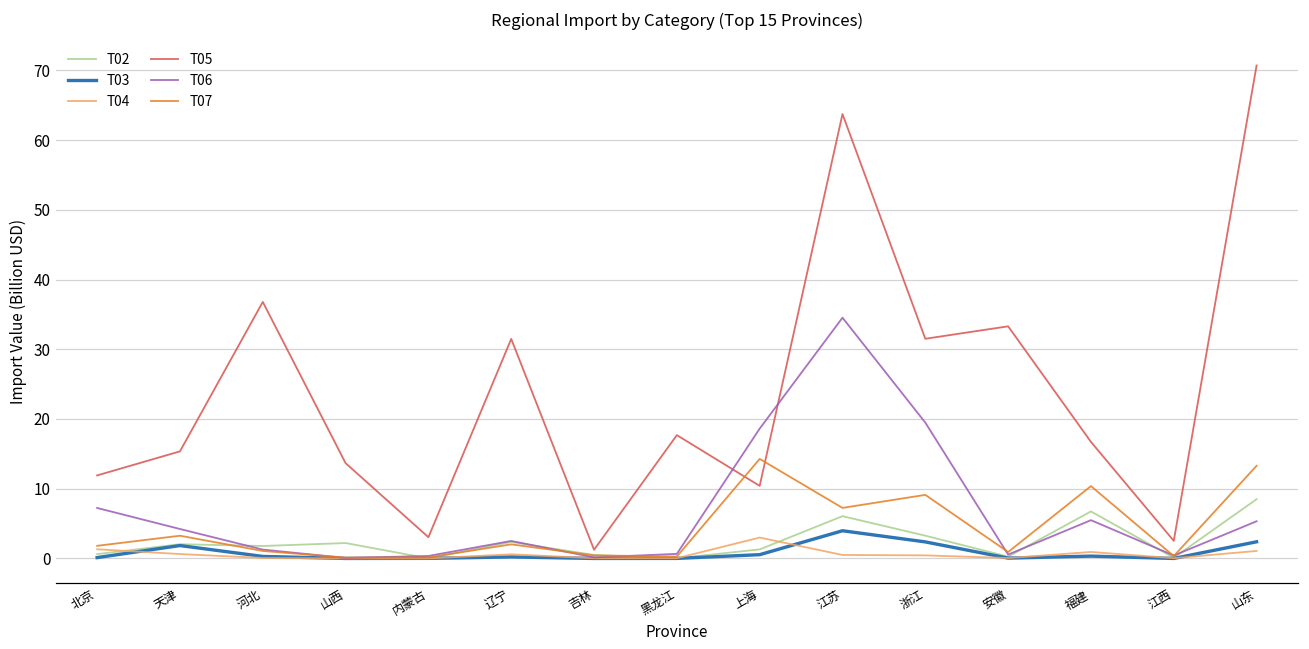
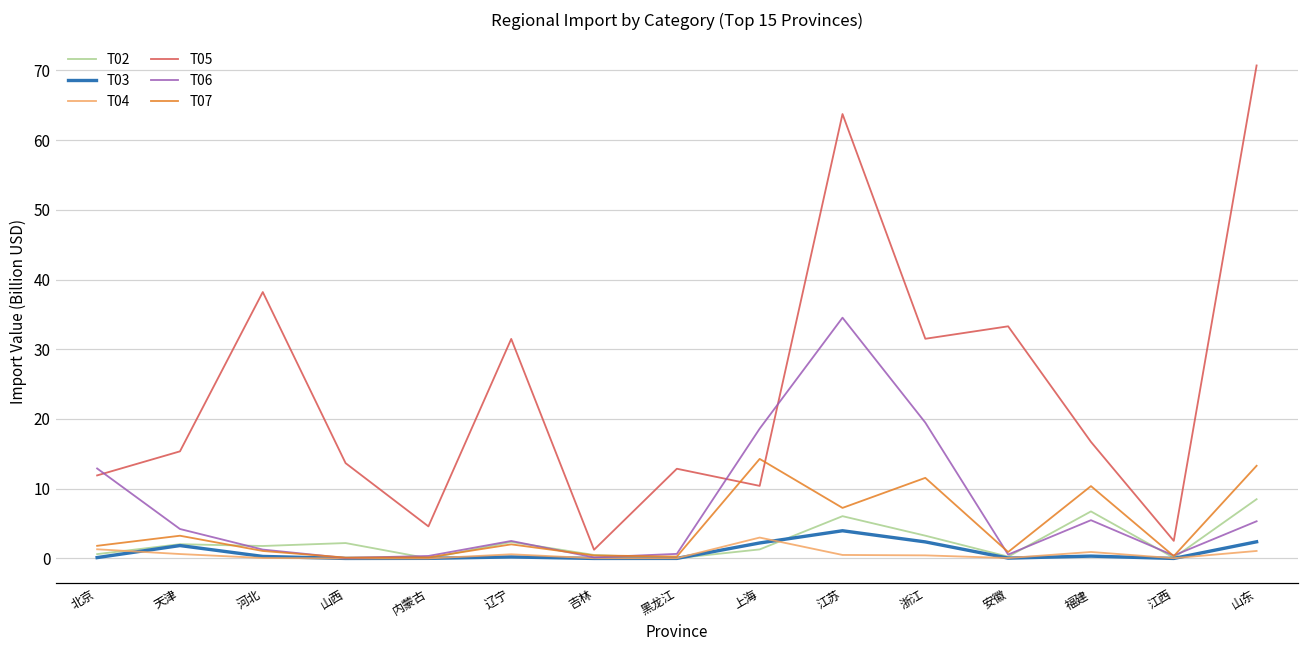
  {
    "T02": {
      "北京": 1,
      "河北": 2,
      "山西": 2,
      "上海": 1,
      "江苏": 6,
      "浙江": 3,
      "福建": 7,
      "山东": 8
    },
    "T03": {
      "北京": 0,
-     "上海": 1,
+     "上海": 2,
      "江苏": 4,
      "浙江": 2,
      "福建": 0,
      "山东": 2
    },
    "T04": {
      "北京": 1,
      "天津": 1,
      "上海": 3,
      "江苏": 1,
      "浙江": 0,
      "福建": 1,
      "山东": 1
    },
    "T05": {
      "北京": 12,
      "天津": 15,
-     "河北": 37,
+     "河北": 38,
      "山西": 14,
-     "内蒙古": 3,
+     "内蒙古": 5,
      "辽宁": 31,
      "吉林": 1,
-     "黑龙江": 18,
+     "黑龙江": 13,
      "上海": 10,
      "江苏": 64,
      "浙江": 32,
      "安徽": 33,
      "福建": 17,
      "江西": 3,
      "山东": 71
    },
    "T06": {
-     "北京": 7,
+     "北京": 13,
      "天津": 4,
      "上海": 19,
      "江苏": 35,
      "浙江": 19,
      "福建": 5,
      "山东": 5
    },
    "T07": {
      "北京": 2,
      "天津": 3,
      "上海": 14,
      "江苏": 7,
-     "浙江": 9,
+     "浙江": 12,
      "福建": 10,
      "山东": 13
    }
  }
